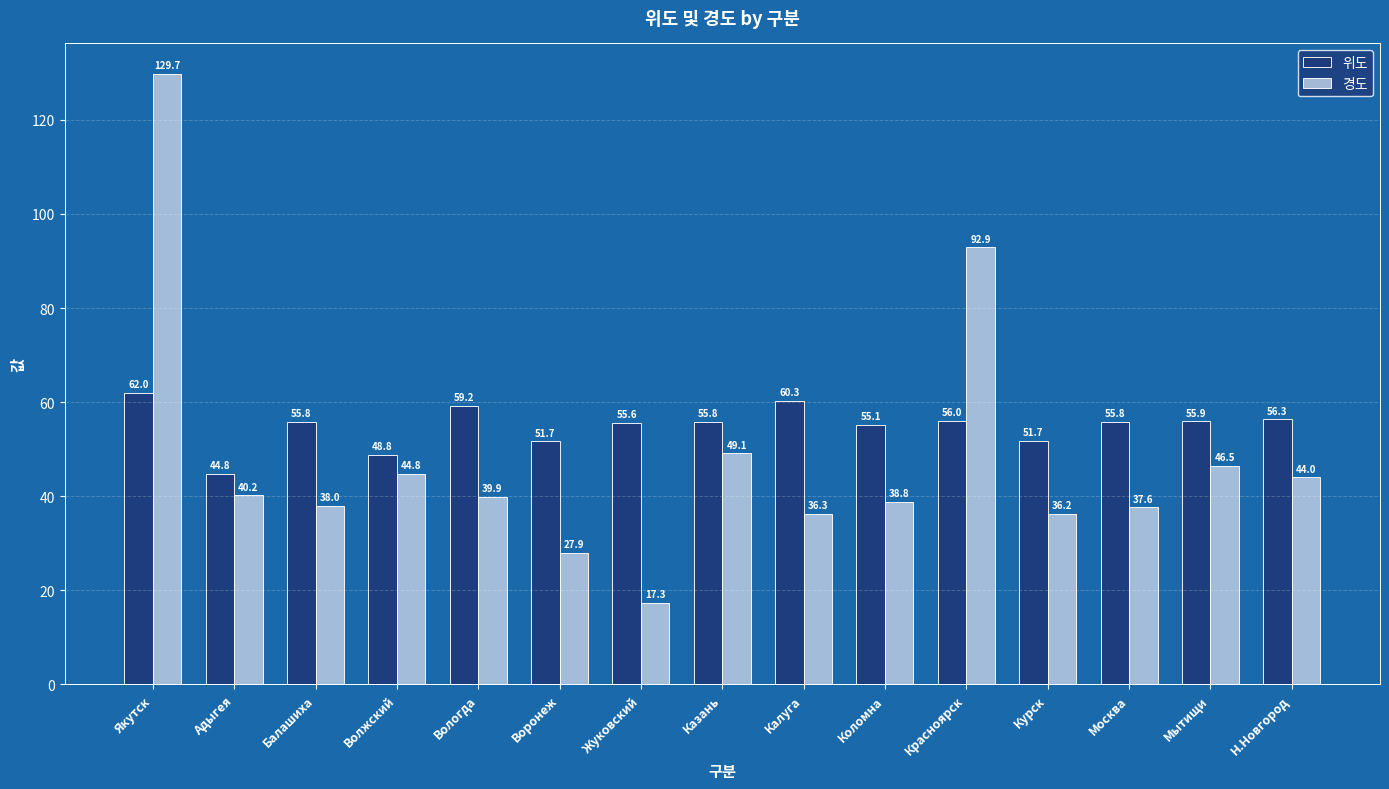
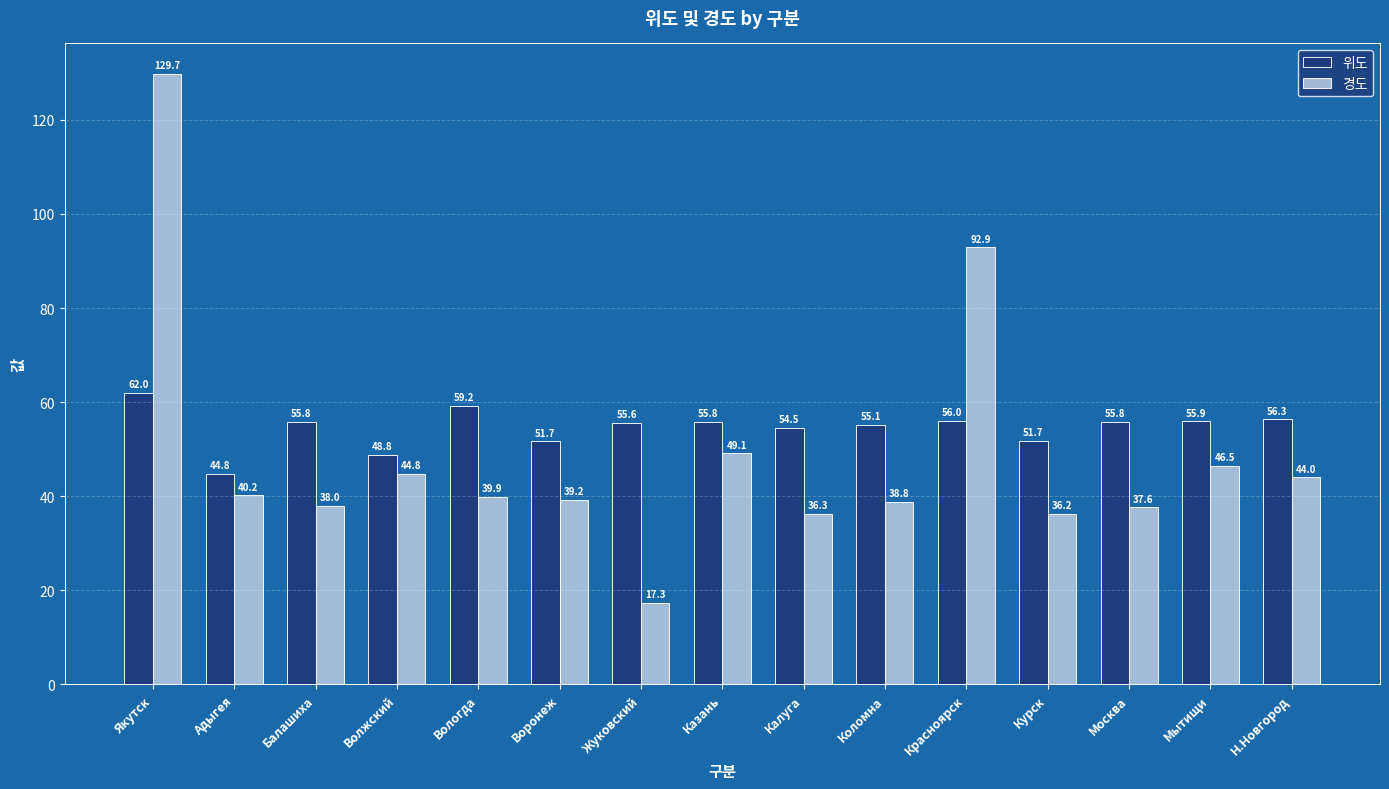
  {
    "위도": {
      "Якутск": 62.0,
      "Адыгея": 44.8,
      "Балашиха": 55.8,
      "Волжский": 48.8,
      "Вологда": 59.2,
      "Воронеж": 51.7,
      "Жуковский": 55.6,
      "Казань": 55.8,
-     "Калуга": 60.3,
+     "Калуга": 54.5,
      "Коломна": 55.1,
      "Красноярск": 56.0,
      "Курск": 51.7,
      "Москва": 55.8,
      "Мытищи": 55.9,
      "Н.Новгород": 56.3
    },
    "경도": {
      "Якутск": 129.7,
      "Адыгея": 40.2,
      "Балашиха": 38.0,
      "Волжский": 44.8,
      "Вологда": 39.9,
-     "Воронеж": 27.9,
+     "Воронеж": 39.2,
      "Жуковский": 17.3,
      "Казань": 49.1,
      "Калуга": 36.3,
      "Коломна": 38.8,
      "Красноярск": 92.9,
      "Курск": 36.2,
      "Москва": 37.6,
      "Мытищи": 46.5,
      "Н.Новгород": 44.0
    }
  }
